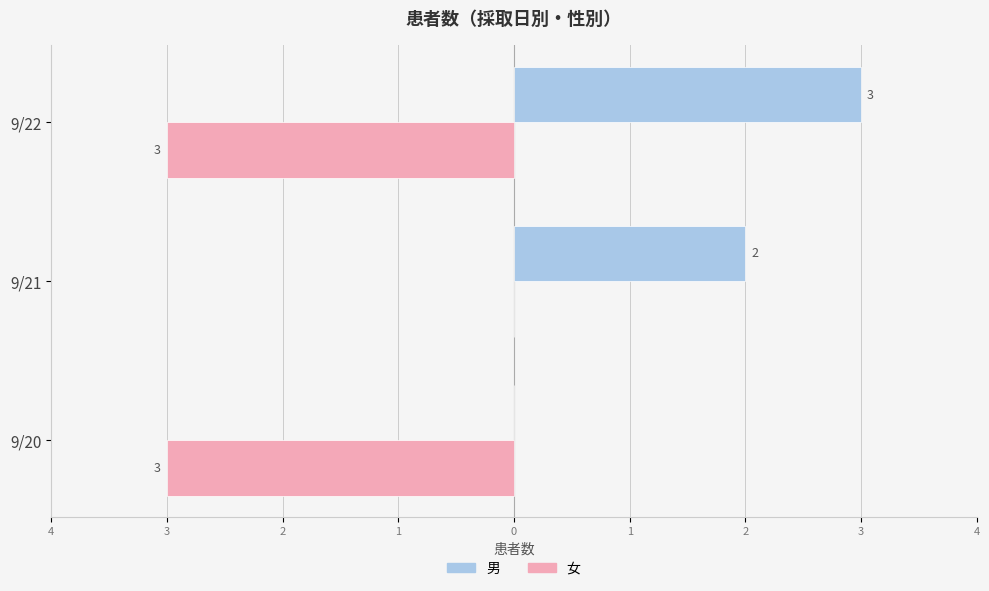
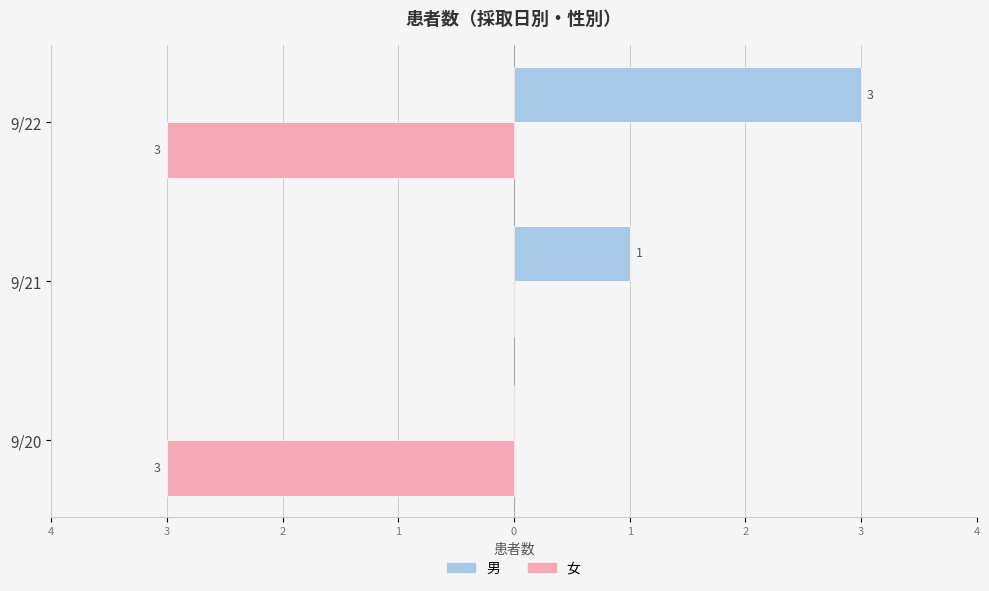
  {
    "男": {
      "9/22": 3,
-     "9/21": 2
+     "9/21": 1
    }
  }
